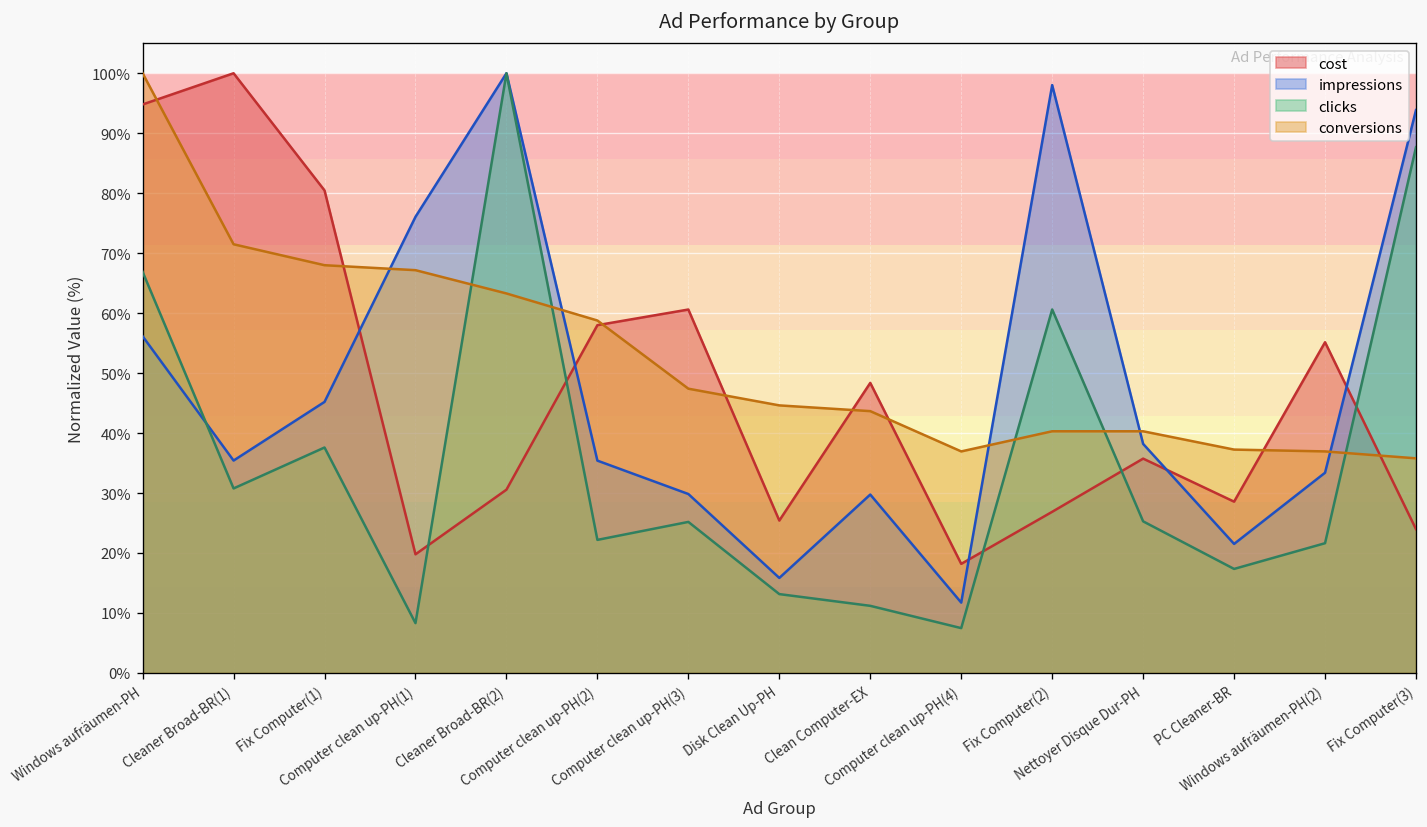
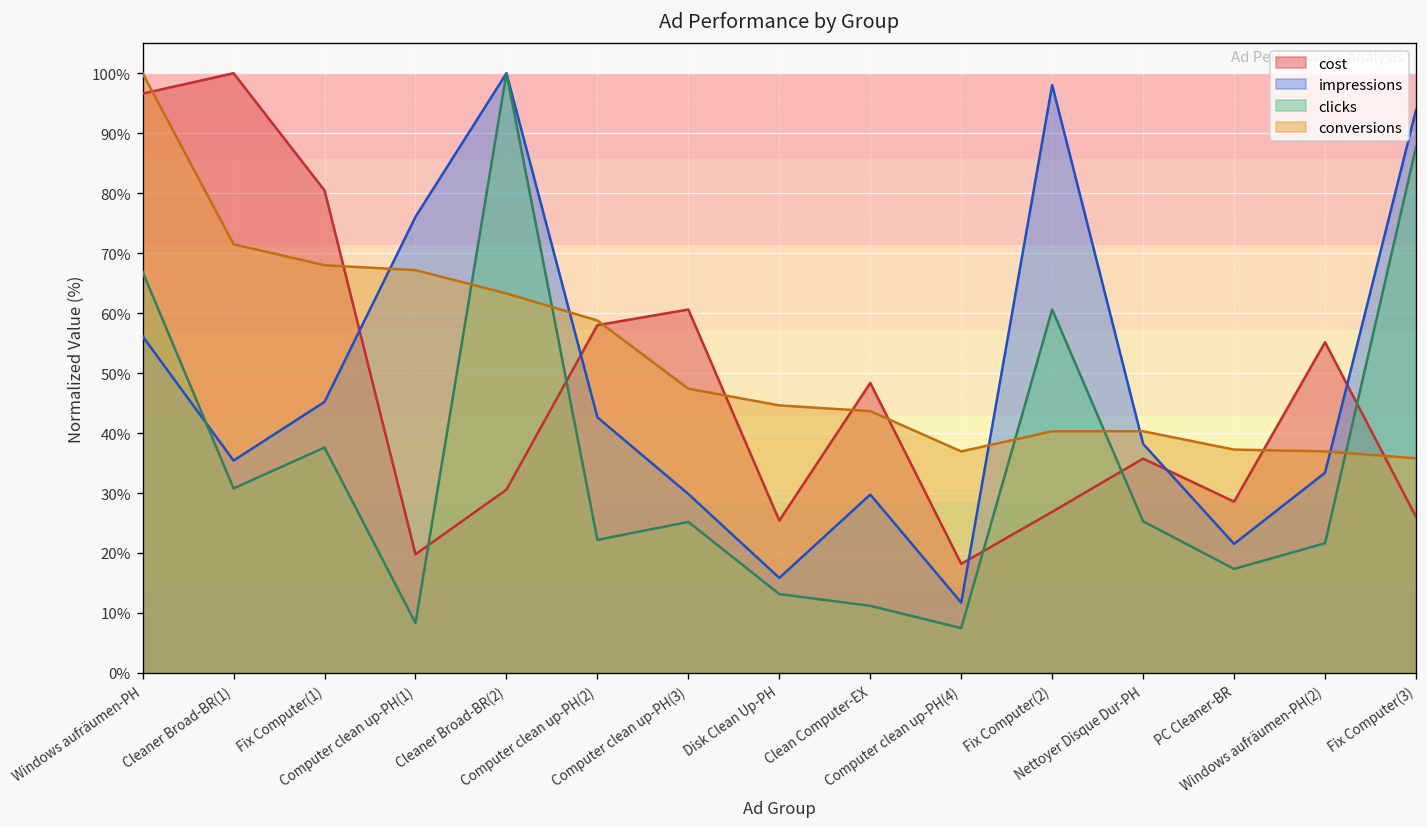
  {
    "cost": {
-     "Windows aufräumen-PH": "95%",
+     "Windows aufräumen-PH": "97%",
      "Cleaner Broad-BR(1)": "100%",
      "Fix Computer(1)": "80%",
      "Computer clean up-PH(1)": "20%",
      "Cleaner Broad-BR(2)": "31%",
      "Computer clean up-PH(2)": "58%",
      "Computer clean up-PH(3)": "61%",
      "Disk Clean Up-PH": "25%",
      "Clean Computer-EX": "48%",
      "Computer clean up-PH(4)": "18%",
      "Fix Computer(2)": "27%",
      "Nettoyer Disque Dur-PH": "36%",
      "PC Cleaner-BR": "29%",
      "Windows aufräumen-PH(2)": "55%",
-     "Fix Computer(3)": "24%"
+     "Fix Computer(3)": "26%"
    },
    "impressions": {
      "Windows aufräumen-PH": "56%",
      "Cleaner Broad-BR(1)": "35%",
      "Fix Computer(1)": "45%",
      "Computer clean up-PH(1)": "76%",
-     "Computer clean up-PH(2)": "35%",
+     "Computer clean up-PH(2)": "43%",
      "Computer clean up-PH(3)": "30%",
      "Disk Clean Up-PH": "16%",
      "Clean Computer-EX": "30%",
      "Computer clean up-PH(4)": "12%",
      "Fix Computer(2)": "98%",
      "Nettoyer Disque Dur-PH": "38%",
      "PC Cleaner-BR": "22%",
      "Windows aufräumen-PH(2)": "33%",
      "Fix Computer(3)": "94%"
    },
    "clicks": {
      "Windows aufräumen-PH": "67%",
      "Cleaner Broad-BR(1)": "31%",
      "Fix Computer(1)": "38%",
      "Computer clean up-PH(1)": "8%",
      "Computer clean up-PH(2)": "22%",
      "Computer clean up-PH(3)": "25%",
      "Disk Clean Up-PH": "13%",
      "Clean Computer-EX": "11%",
      "Computer clean up-PH(4)": "7%",
      "Fix Computer(2)": "61%",
      "Nettoyer Disque Dur-PH": "25%",
      "PC Cleaner-BR": "17%",
      "Windows aufräumen-PH(2)": "22%",
      "Fix Computer(3)": "88%"
    },
    "conversions": {
      "Windows aufräumen-PH": "100%",
      "Cleaner Broad-BR(1)": "71%",
      "Fix Computer(1)": "68%",
      "Computer clean up-PH(1)": "67%",
      "Cleaner Broad-BR(2)": "63%",
      "Computer clean up-PH(2)": "59%",
      "Computer clean up-PH(3)": "47%",
      "Disk Clean Up-PH": "45%",
      "Clean Computer-EX": "44%",
      "Computer clean up-PH(4)": "37%",
      "Fix Computer(2)": "40%",
      "Nettoyer Disque Dur-PH": "40%",
      "PC Cleaner-BR": "37%",
      "Windows aufräumen-PH(2)": "37%",
      "Fix Computer(3)": "36%"
    }
  }
